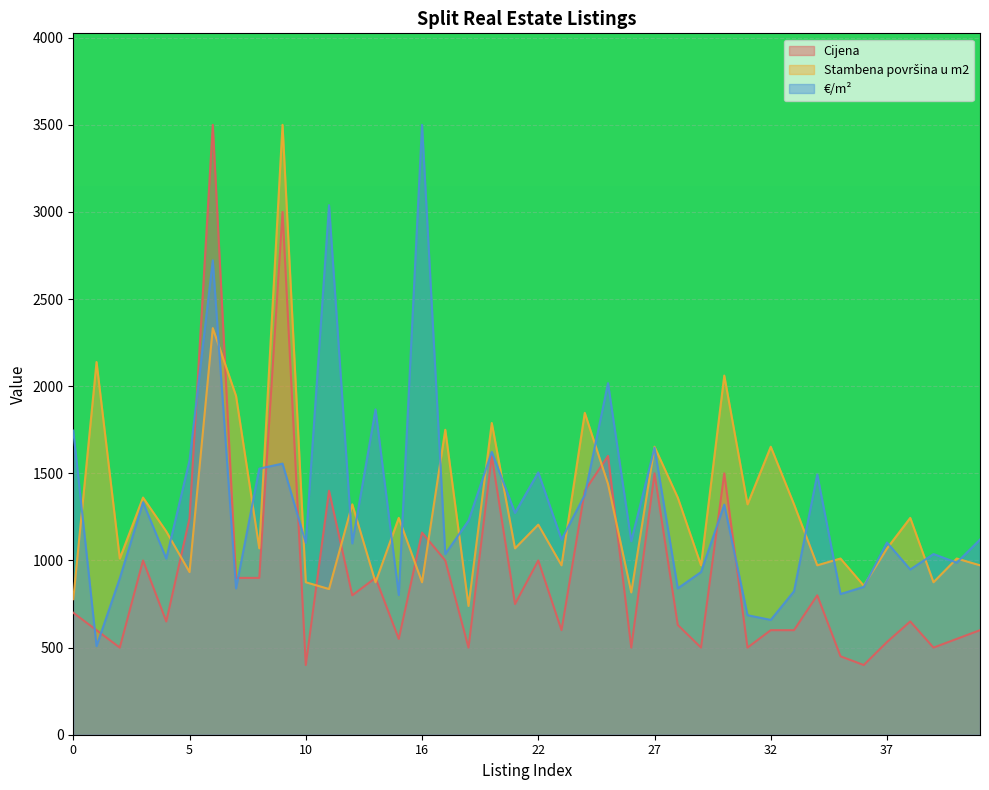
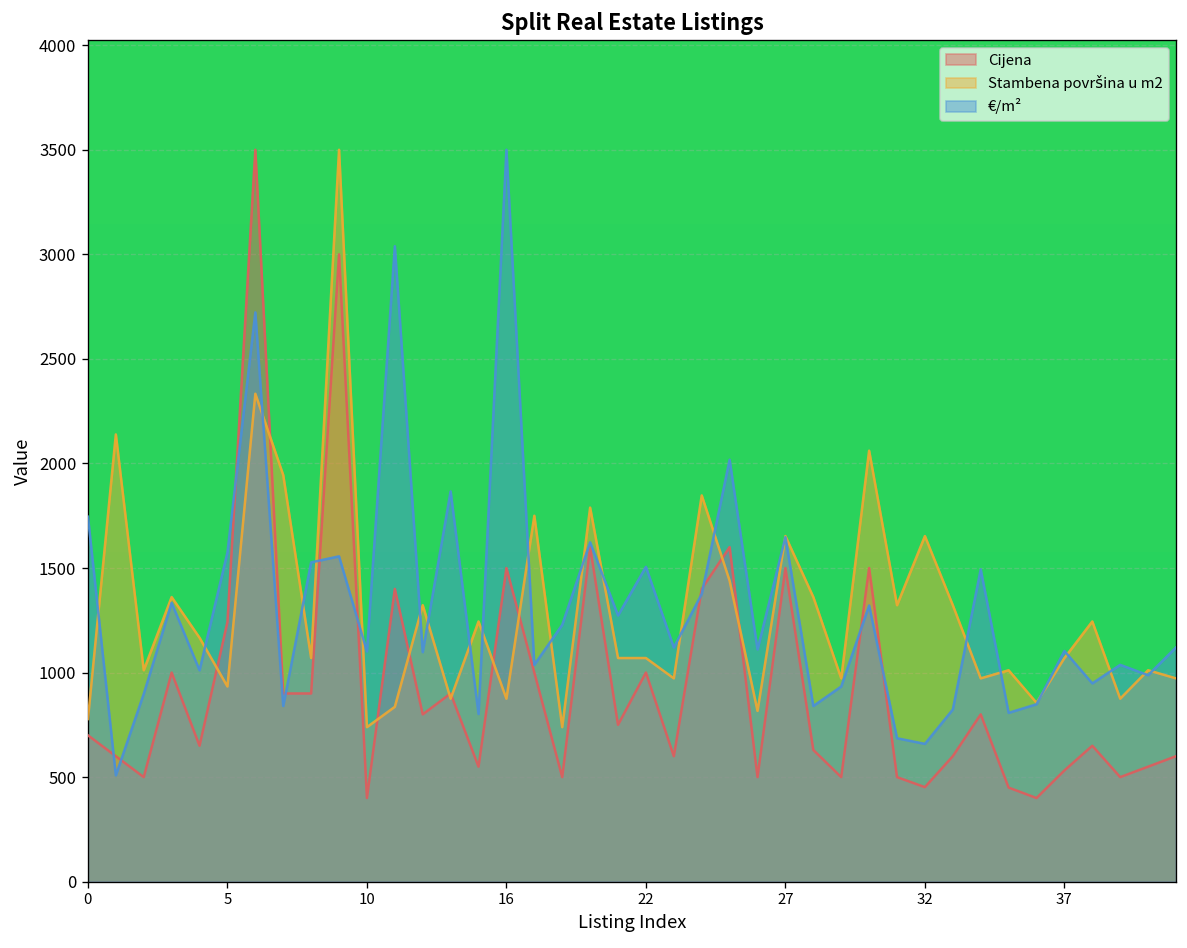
  {
    "Cijena": {
      "0": 700,
      "5": 1240,
      "10": 400,
-     "16": 1160,
+     "16": 1500,
      "22": 1000,
      "27": 1500,
-     "32": 600,
+     "32": 450,
      "37": 530
    },
    "Stambena površina u m2": {
      "0": 780,
      "5": 930,
-     "10": 870,
+     "10": 740,
      "16": 870,
-     "22": 1210,
+     "22": 1070,
      "32": 1650,
      "37": 1070
    },
    "€/m²": {
      "0": 1750,
      "5": 1570,
      "10": 1100,
      "16": 3500,
      "22": 1510,
      "32": 660,
      "37": 1100
    }
  }
